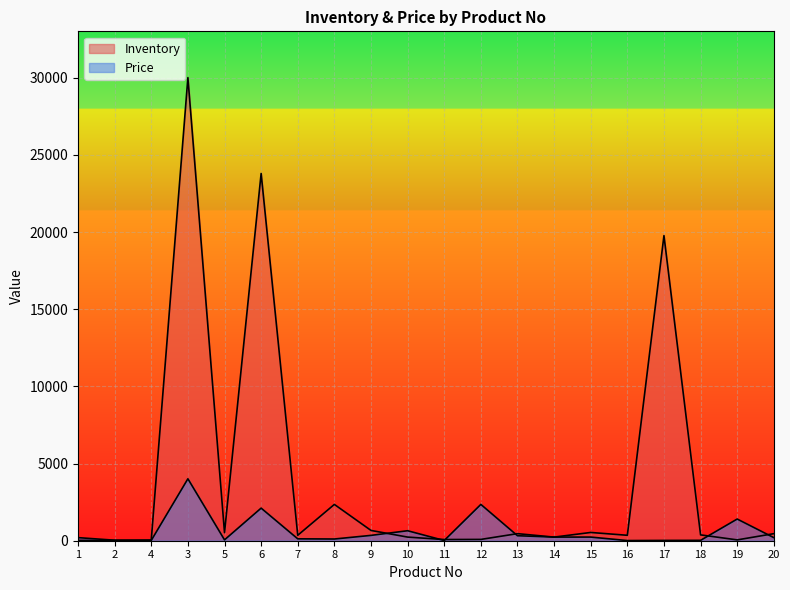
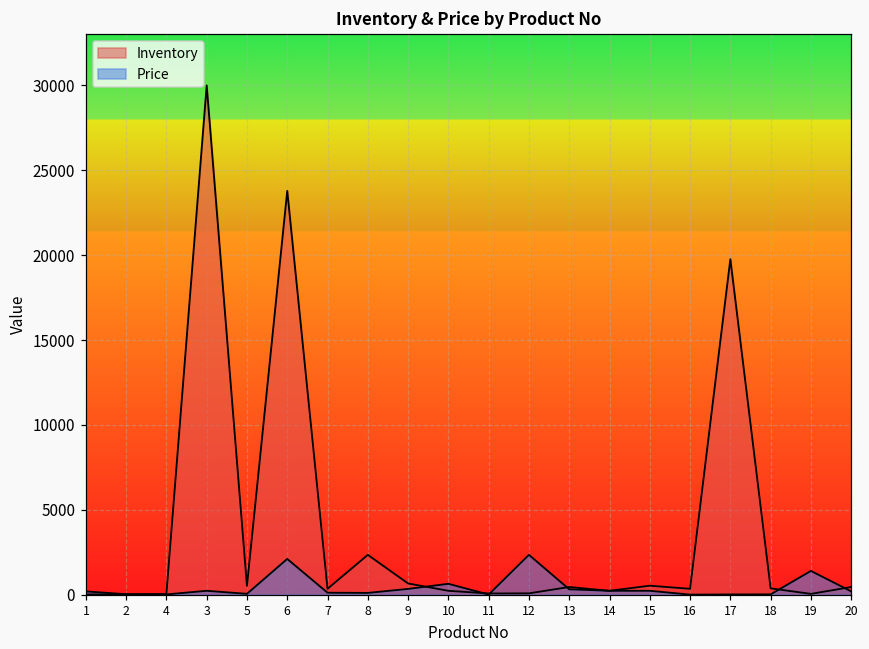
  {
    "Inventory": {
      "1": 0,
      "3": 30000,
      "5": 500,
      "6": 23800,
      "7": 400,
      "8": 2400,
      "9": 700,
      "10": 200,
      "12": 100,
      "15": 500,
      "16": 400,
      "17": 19800,
      "18": 400,
      "19": 100,
      "20": 500
    },
    "Price": {
      "1": 200,
-     "3": 4000,
+     "3": 200,
      "5": 100,
      "6": 2100,
      "7": 100,
      "8": 100,
      "9": 300,
      "10": 600,
      "12": 2400,
      "15": 200,
      "16": 0,
      "17": 0,
      "18": 0,
      "19": 1400,
      "20": 200
    }
  }
